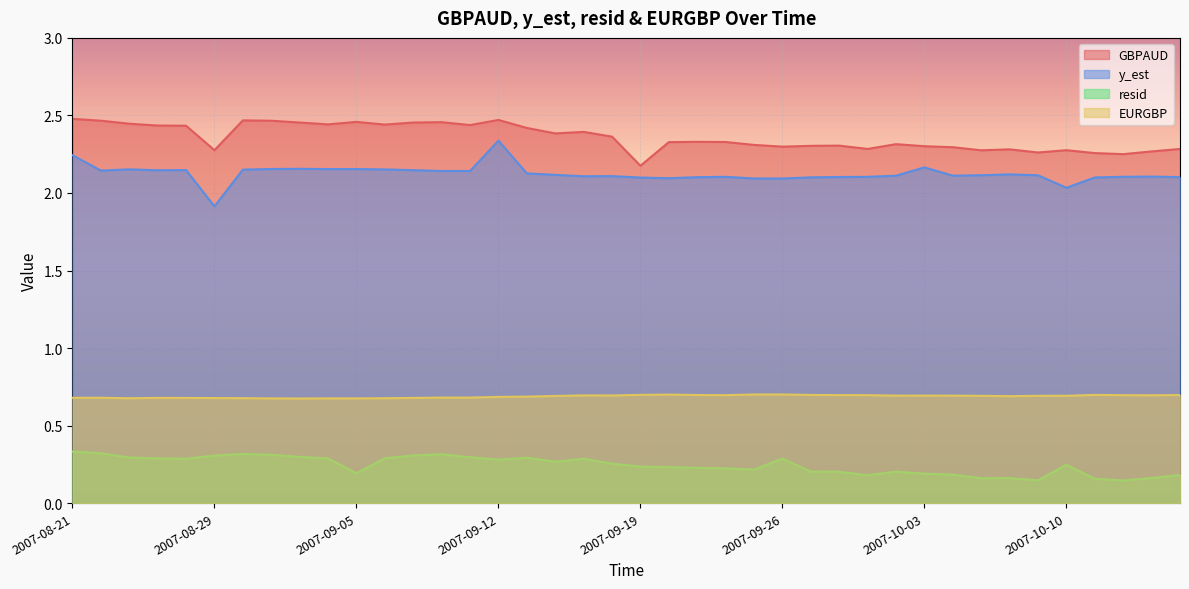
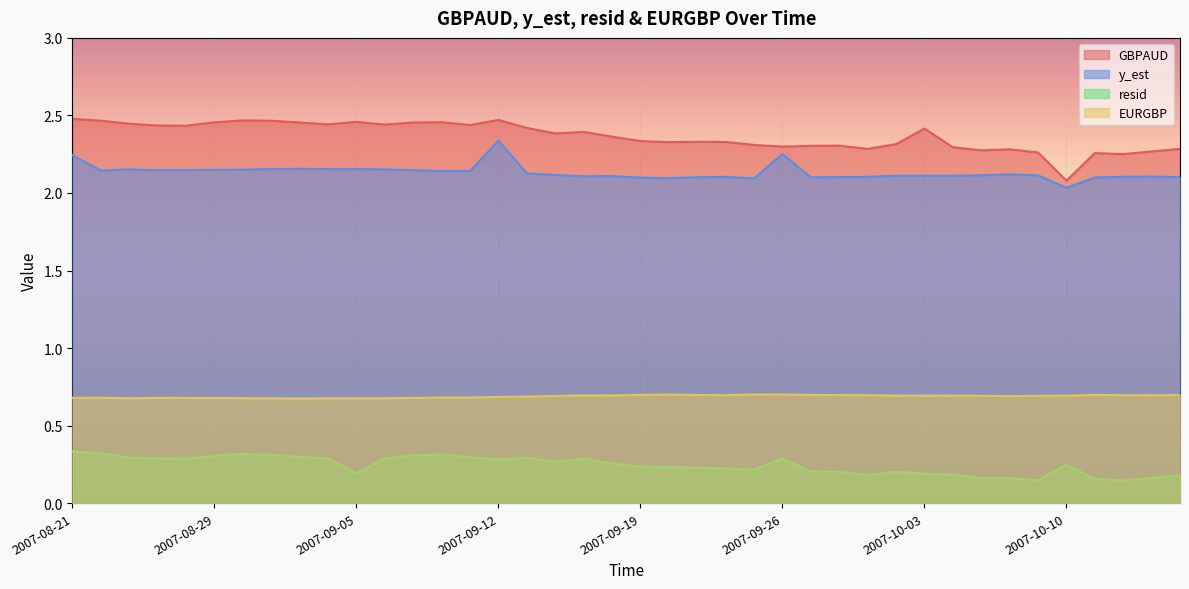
  {
    "GBPAUD": {
      "2007-08-21": 2.48,
-     "2007-08-29": 2.28,
+     "2007-08-29": 2.46,
      "2007-09-05": 2.46,
      "2007-09-12": 2.47,
-     "2007-09-19": 2.18,
+     "2007-09-19": 2.34,
      "2007-09-26": 2.30,
-     "2007-10-03": 2.30,
-     "2007-10-10": 2.28
+     "2007-10-03": 2.42,
+     "2007-10-10": 2.08
    },
    "y_est": {
      "2007-08-21": 2.24,
-     "2007-08-29": 1.91,
+     "2007-08-29": 2.15,
      "2007-09-05": 2.15,
      "2007-09-12": 2.34,
      "2007-09-19": 2.10,
-     "2007-09-26": 2.09,
-     "2007-10-03": 2.17,
+     "2007-09-26": 2.25,
+     "2007-10-03": 2.11,
      "2007-10-10": 2.03
    },
    "resid": {
      "2007-08-21": 0.33,
      "2007-08-29": 0.31,
      "2007-09-05": 0.19,
      "2007-09-12": 0.28,
      "2007-09-19": 0.24,
      "2007-09-26": 0.29,
      "2007-10-03": 0.19,
      "2007-10-10": 0.25
    },
    "EURGBP": {
      "2007-08-21": 0.68,
      "2007-08-29": 0.68,
      "2007-09-05": 0.68,
      "2007-09-12": 0.69,
      "2007-09-19": 0.70,
      "2007-09-26": 0.70,
      "2007-10-03": 0.69,
      "2007-10-10": 0.69
    }
  }
